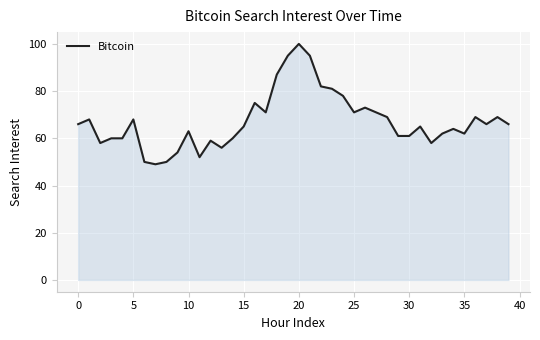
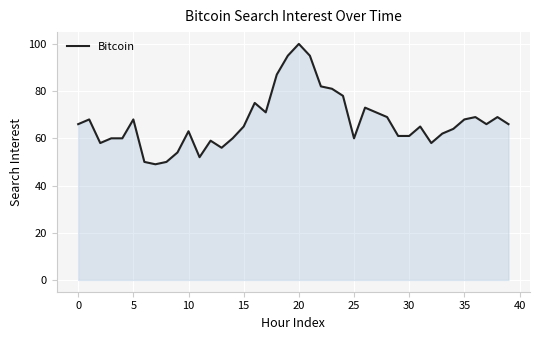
  {
    "0": 66,
    "5": 68,
    "10": 63,
    "15": 65,
    "20": 100,
-   "25": 71,
+   "25": 60,
    "30": 61,
-   "35": 62
+   "35": 68
  }
